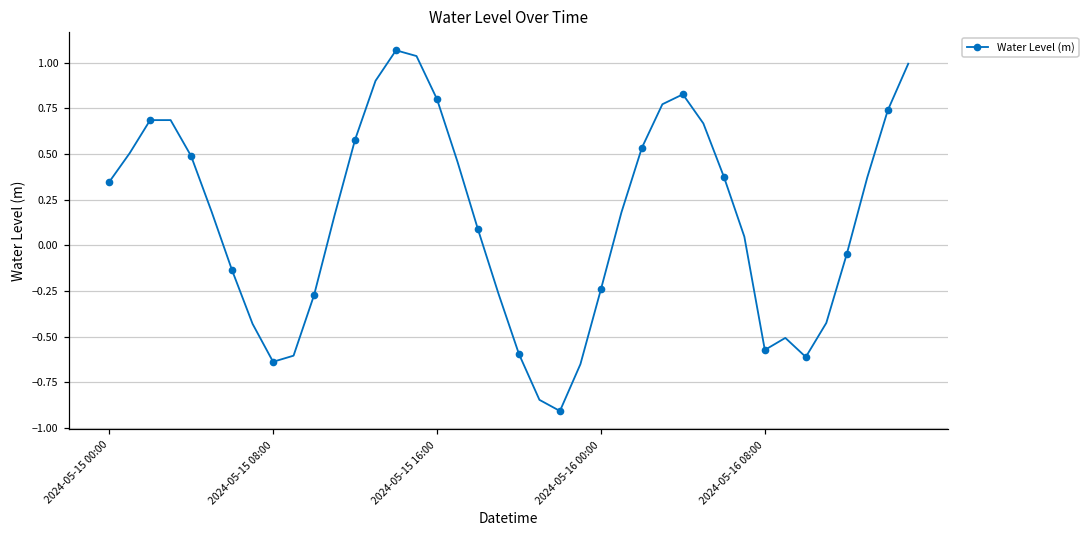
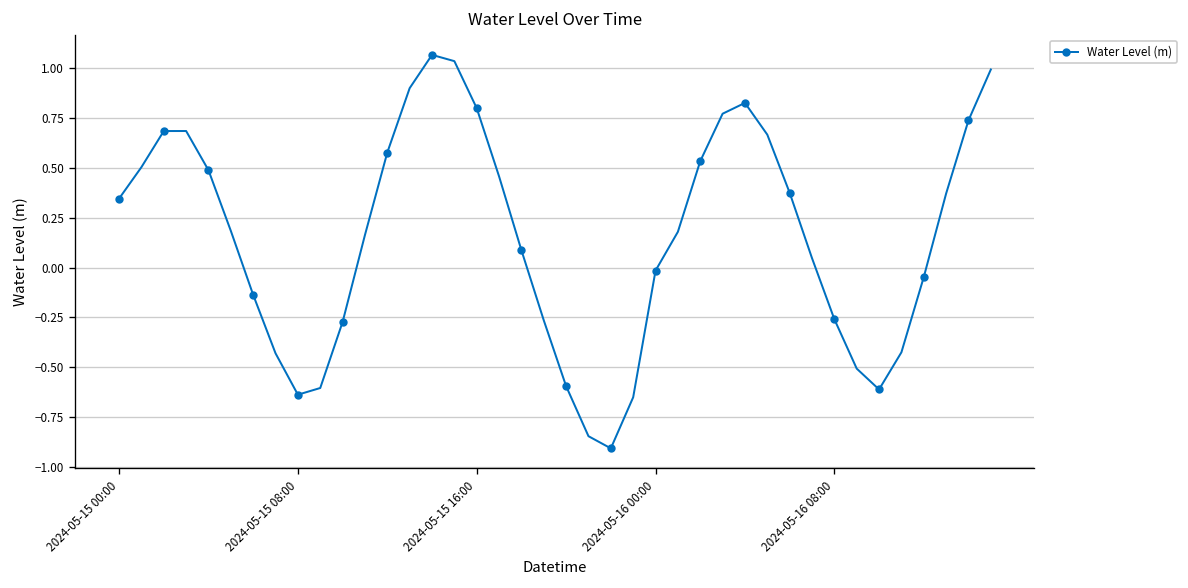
  {
    "2024-05-15 00:00": 0.35,
    "2024-05-15 08:00": -0.64,
    "2024-05-15 16:00": 0.80,
-   "2024-05-16 00:00": -0.24,
-   "2024-05-16 08:00": -0.57
+   "2024-05-16 00:00": -0.01,
+   "2024-05-16 08:00": -0.26
  }
